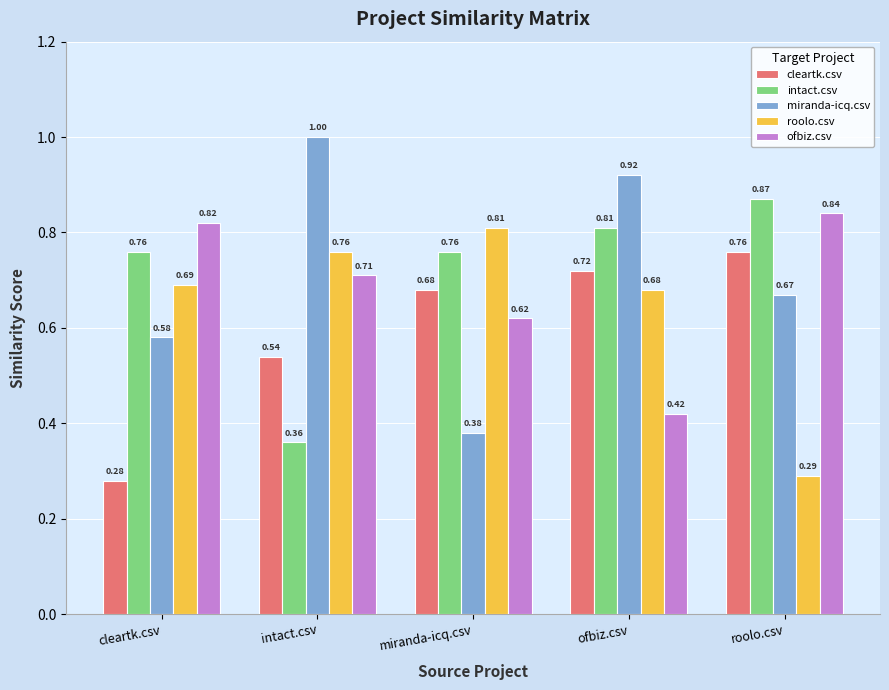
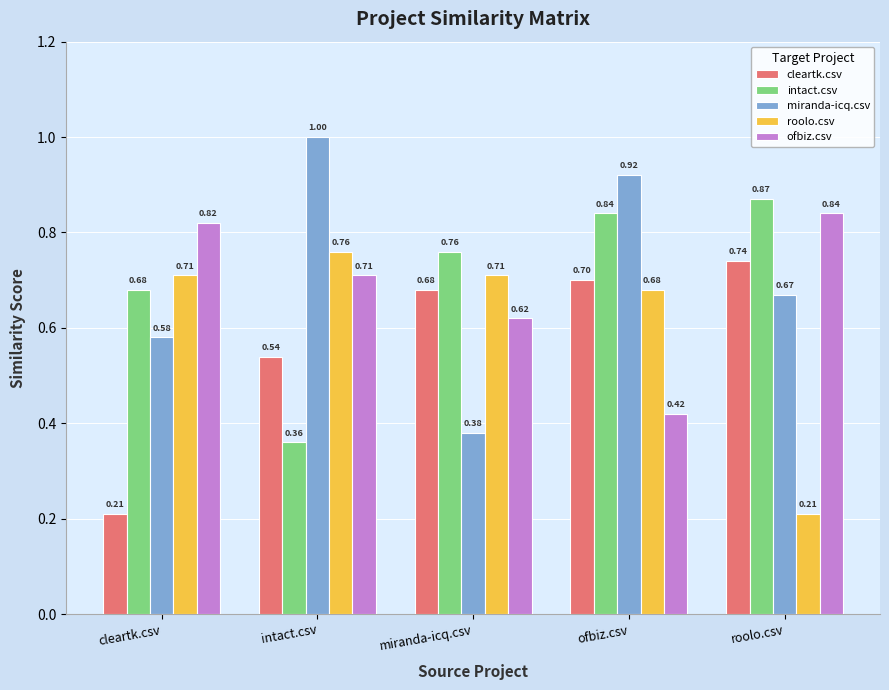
  {
    "cleartk.csv": {
-     "cleartk.csv": 0.28,
+     "cleartk.csv": 0.21,
      "intact.csv": 0.54,
      "miranda-icq.csv": 0.68,
-     "ofbiz.csv": 0.72,
-     "roolo.csv": 0.76
+     "ofbiz.csv": 0.70,
+     "roolo.csv": 0.74
    },
    "intact.csv": {
-     "cleartk.csv": 0.76,
+     "cleartk.csv": 0.68,
      "intact.csv": 0.36,
      "miranda-icq.csv": 0.76,
-     "ofbiz.csv": 0.81,
+     "ofbiz.csv": 0.84,
      "roolo.csv": 0.87
    },
    "miranda-icq.csv": {
      "cleartk.csv": 0.58,
      "intact.csv": 1.00,
      "miranda-icq.csv": 0.38,
      "ofbiz.csv": 0.92,
      "roolo.csv": 0.67
    },
    "roolo.csv": {
-     "cleartk.csv": 0.69,
+     "cleartk.csv": 0.71,
      "intact.csv": 0.76,
-     "miranda-icq.csv": 0.81,
+     "miranda-icq.csv": 0.71,
      "ofbiz.csv": 0.68,
-     "roolo.csv": 0.29
+     "roolo.csv": 0.21
    },
    "ofbiz.csv": {
      "cleartk.csv": 0.82,
      "intact.csv": 0.71,
      "miranda-icq.csv": 0.62,
      "ofbiz.csv": 0.42,
      "roolo.csv": 0.84
    }
  }
